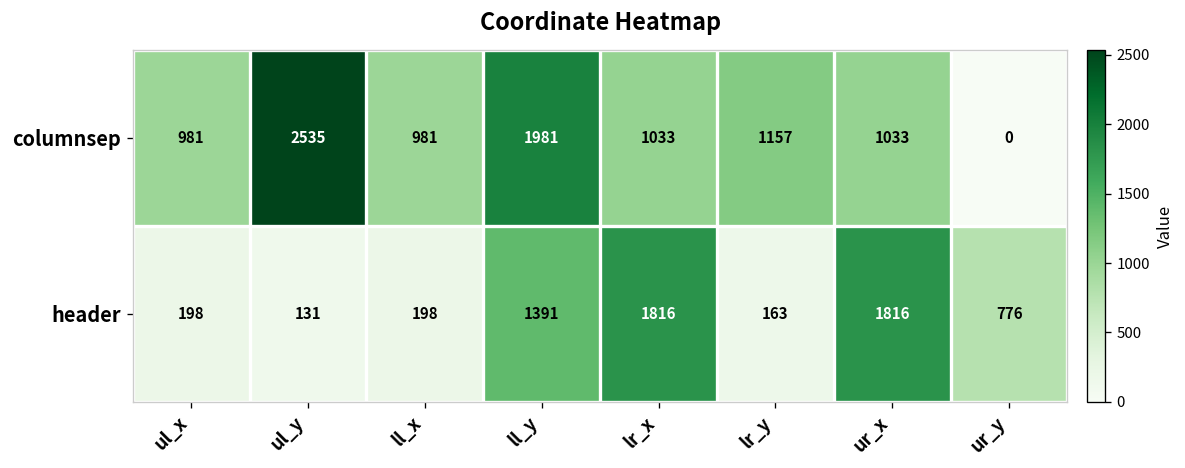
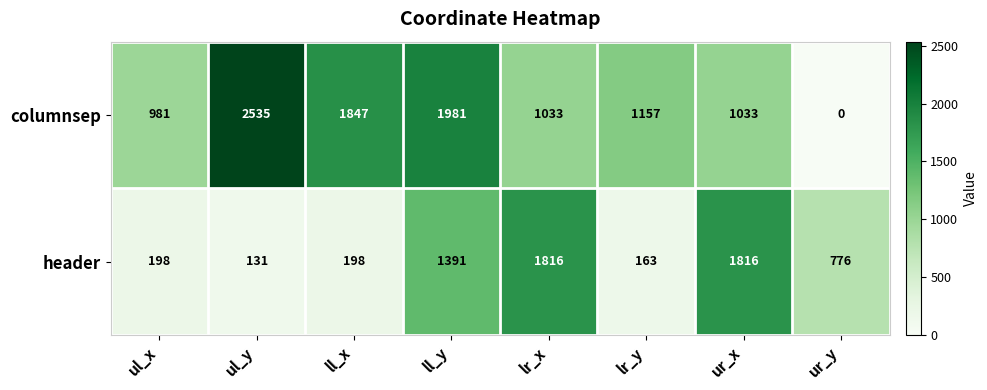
  {
    "columnsep": {
      "ul_x": 981,
      "ul_y": 2535,
-     "ll_x": 981,
+     "ll_x": 1847,
      "ll_y": 1981,
      "lr_x": 1033,
      "lr_y": 1157,
      "ur_x": 1033,
      "ur_y": 0
    },
    "header": {
      "ul_x": 198,
      "ul_y": 131,
      "ll_x": 198,
      "ll_y": 1391,
      "lr_x": 1816,
      "lr_y": 163,
      "ur_x": 1816,
      "ur_y": 776
    }
  }
